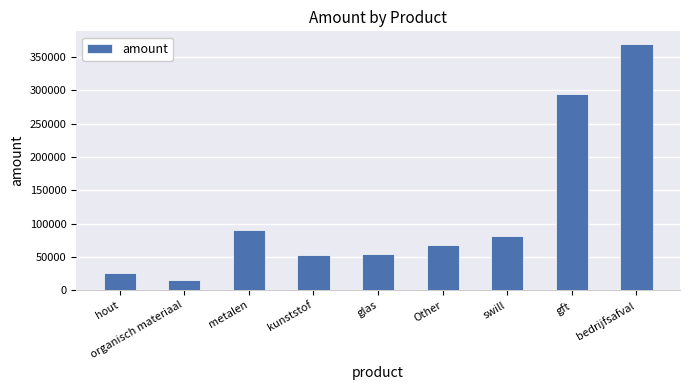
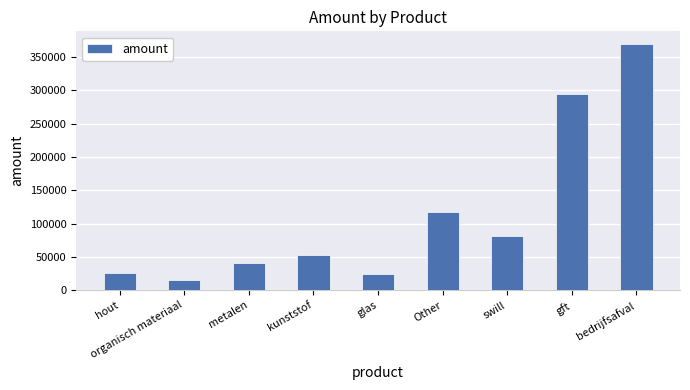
  {
    "hout": 30000,
    "organisch materiaal": 20000,
-   "metalen": 90000,
+   "metalen": 40000,
    "kunststof": 50000,
-   "glas": 50000,
-   "Other": 70000,
+   "glas": 20000,
+   "Other": 120000,
    "swill": 80000,
    "gft": 290000,
    "bedrijfsafval": 370000
  }
